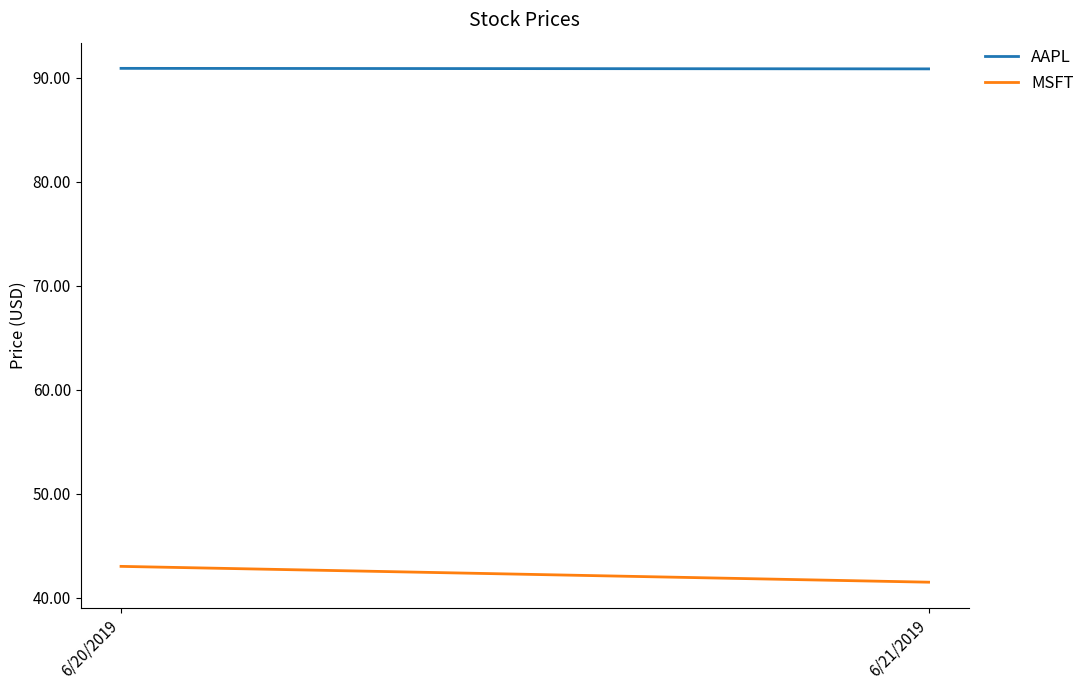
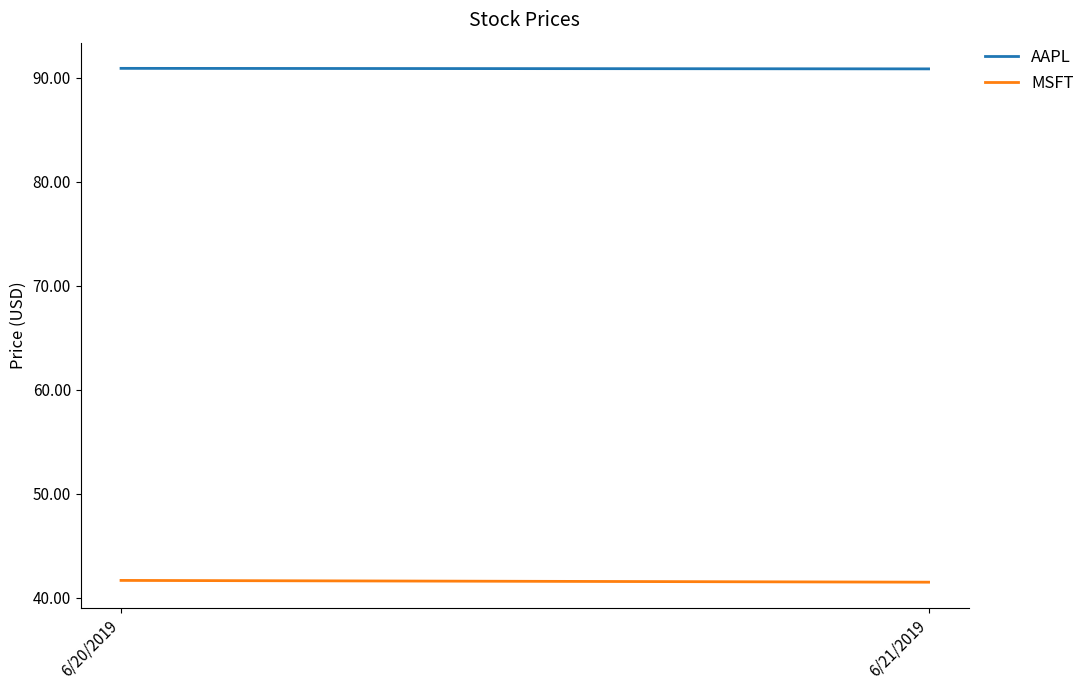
  {
    "AAPL": {
      "6/20/2019": 90.9,
      "6/21/2019": 90.9
    },
    "MSFT": {
-     "6/20/2019": 43.0,
+     "6/20/2019": 41.7,
      "6/21/2019": 41.5
    }
  }
